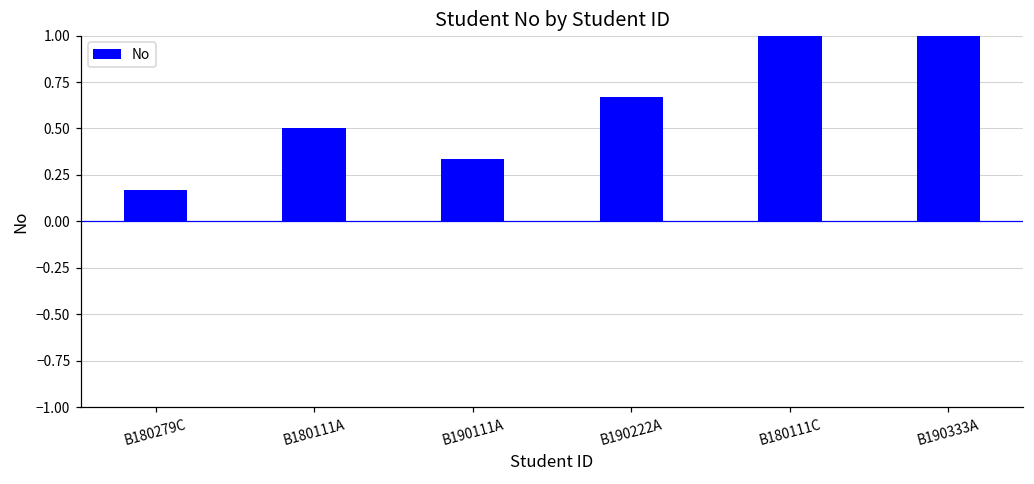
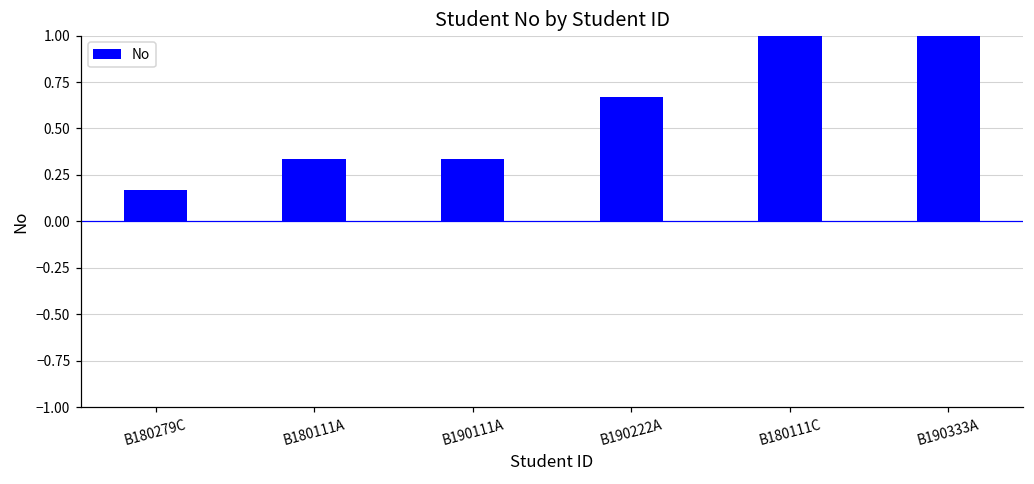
  {
    "B180279C": 0.17,
-   "B180111A": 0.50,
+   "B180111A": 0.33,
    "B190111A": 0.33,
    "B190222A": 0.67,
    "B180111C": 1.00,
    "B190333A": 1.00
  }
